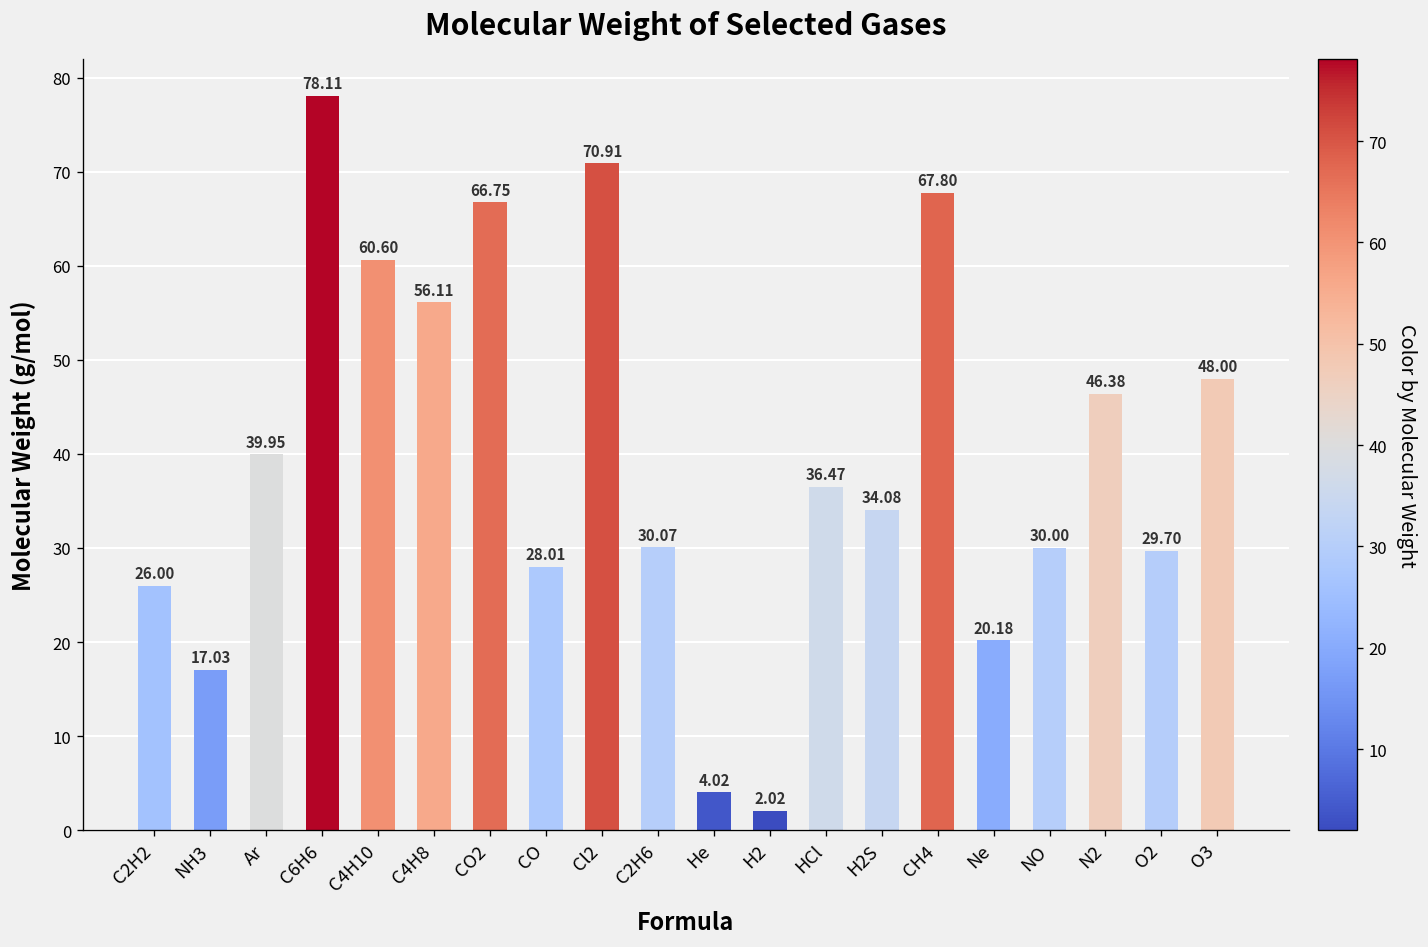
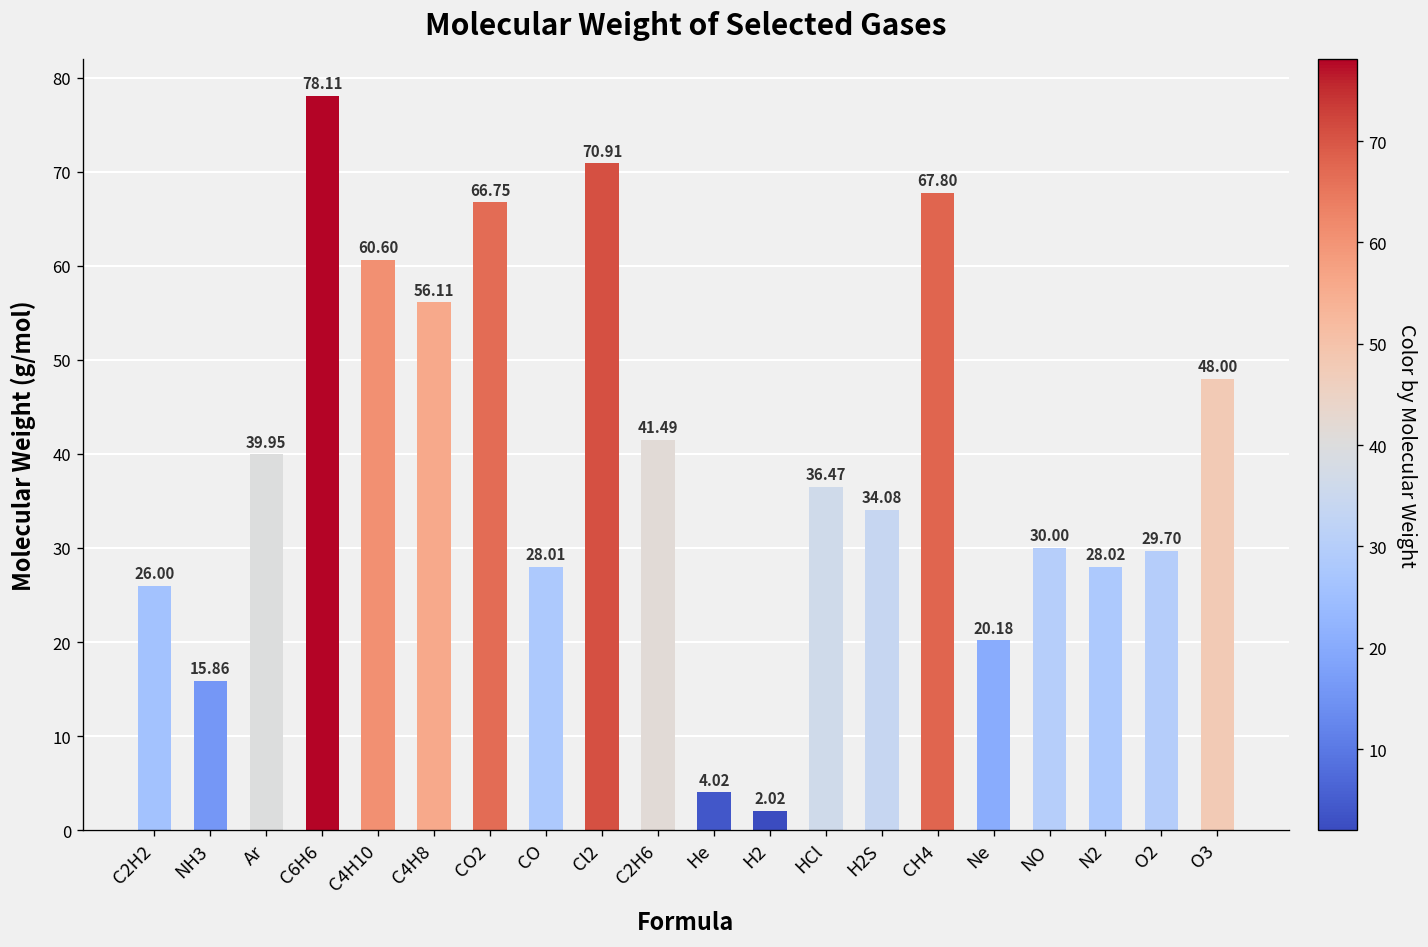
  {
    "C2H2": 26.00,
-   "NH3": 17.03,
+   "NH3": 15.86,
    "Ar": 39.95,
    "C6H6": 78.11,
    "C4H10": 60.60,
    "C4H8": 56.11,
    "CO2": 66.75,
    "CO": 28.01,
    "Cl2": 70.91,
-   "C2H6": 30.07,
+   "C2H6": 41.49,
    "He": 4.02,
    "H2": 2.02,
    "HCl": 36.47,
    "H2S": 34.08,
    "CH4": 67.80,
    "Ne": 20.18,
    "NO": 30.00,
-   "N2": 46.38,
+   "N2": 28.02,
    "O2": 29.70,
    "O3": 48.00
  }
